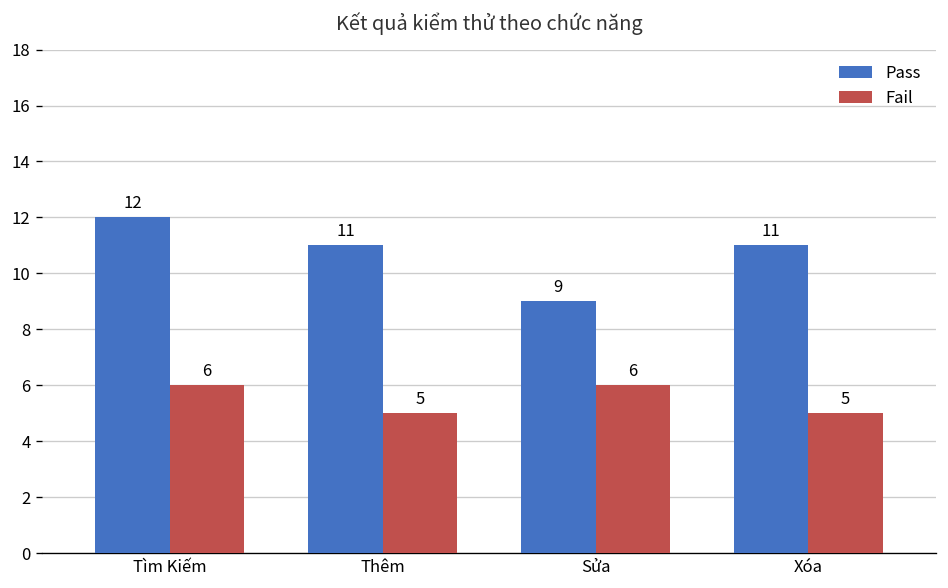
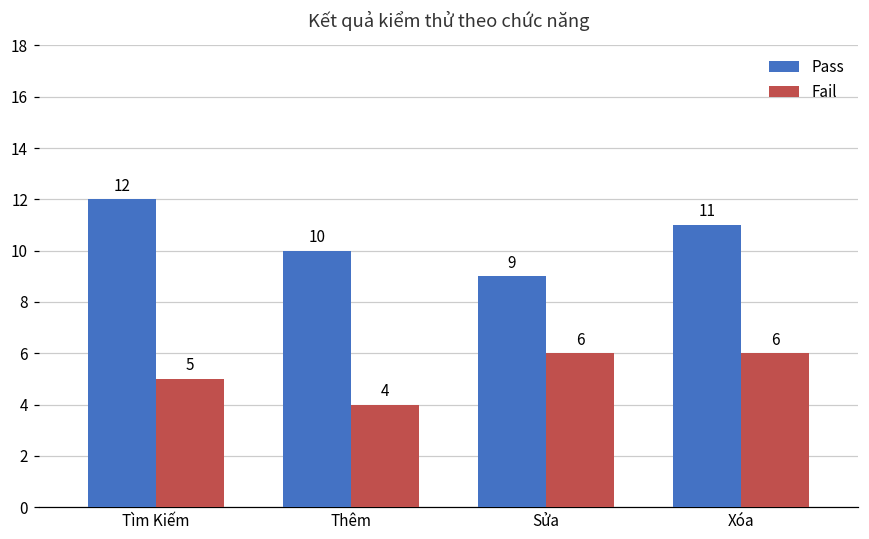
  {
    "Pass": {
      "Tìm Kiếm": 12,
-     "Thêm": 11,
+     "Thêm": 10,
      "Sửa": 9,
      "Xóa": 11
    },
    "Fail": {
-     "Tìm Kiếm": 6,
-     "Thêm": 5,
+     "Tìm Kiếm": 5,
+     "Thêm": 4,
      "Sửa": 6,
-     "Xóa": 5
+     "Xóa": 6
    }
  }
